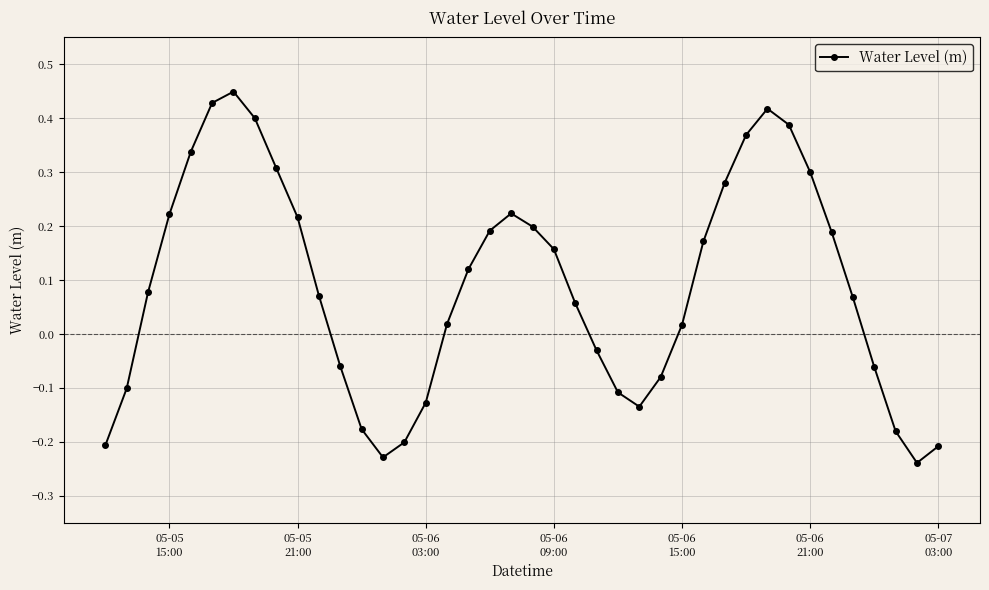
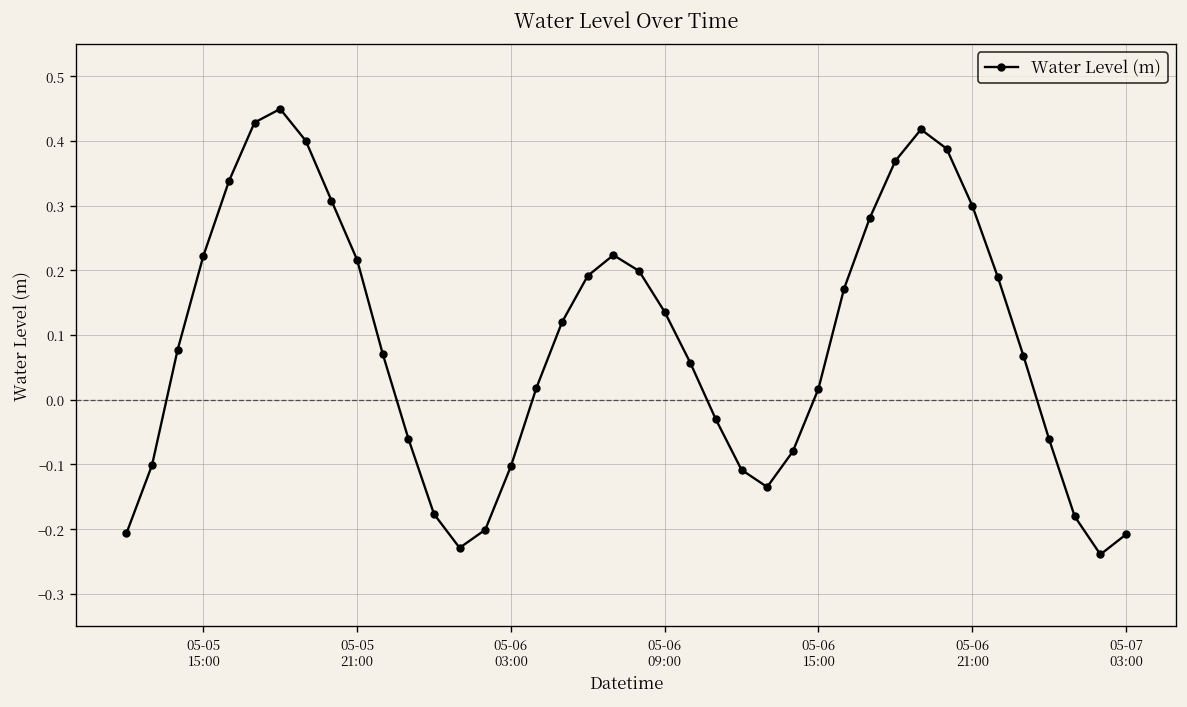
  {
    "05-05 15:00": 0.22,
    "05-05 21:00": 0.22,
-   "05-06 03:00": -0.13,
-   "05-06 09:00": 0.16,
+   "05-06 03:00": -0.10,
+   "05-06 09:00": 0.14,
    "05-06 15:00": 0.02,
    "05-06 21:00": 0.30,
    "05-07 03:00": -0.21
  }
